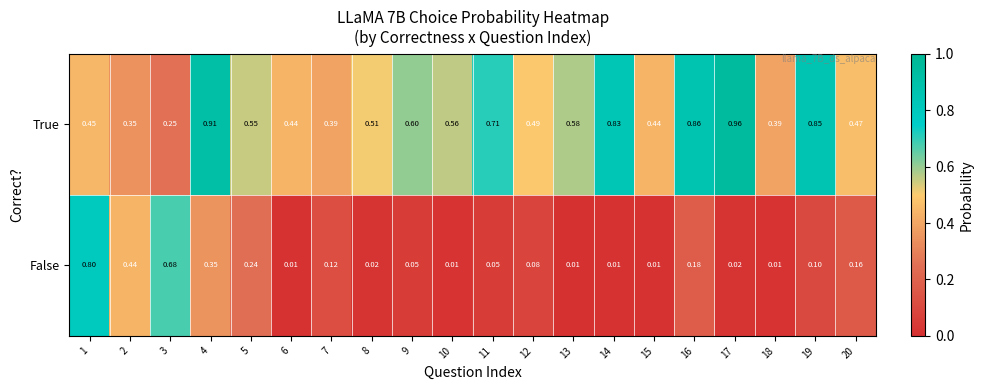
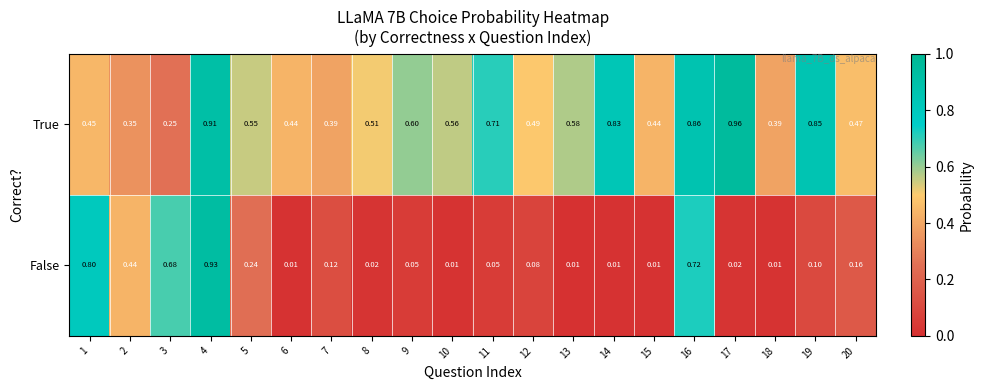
  {
    "True": {
      "1": 0.45,
      "2": 0.35,
      "3": 0.25,
      "4": 0.91,
      "5": 0.55,
      "6": 0.44,
      "7": 0.39,
      "8": 0.51,
      "9": 0.60,
      "10": 0.56,
      "11": 0.71,
      "12": 0.49,
      "13": 0.58,
      "14": 0.83,
      "15": 0.44,
      "16": 0.86,
      "17": 0.96,
      "18": 0.39,
      "20": 0.47
    },
    "False": {
      "1": 0.80,
      "2": 0.44,
      "3": 0.68,
-     "4": 0.35,
+     "4": 0.93,
      "5": 0.24,
      "6": 0.01,
      "7": 0.12,
      "8": 0.02,
      "9": 0.05,
      "10": 0.01,
      "11": 0.05,
      "12": 0.08,
      "13": 0.01,
      "14": 0.01,
      "15": 0.01,
-     "16": 0.18,
+     "16": 0.72,
      "17": 0.02,
      "18": 0.01,
      "19": 0.10,
      "20": 0.16
    }
  }
